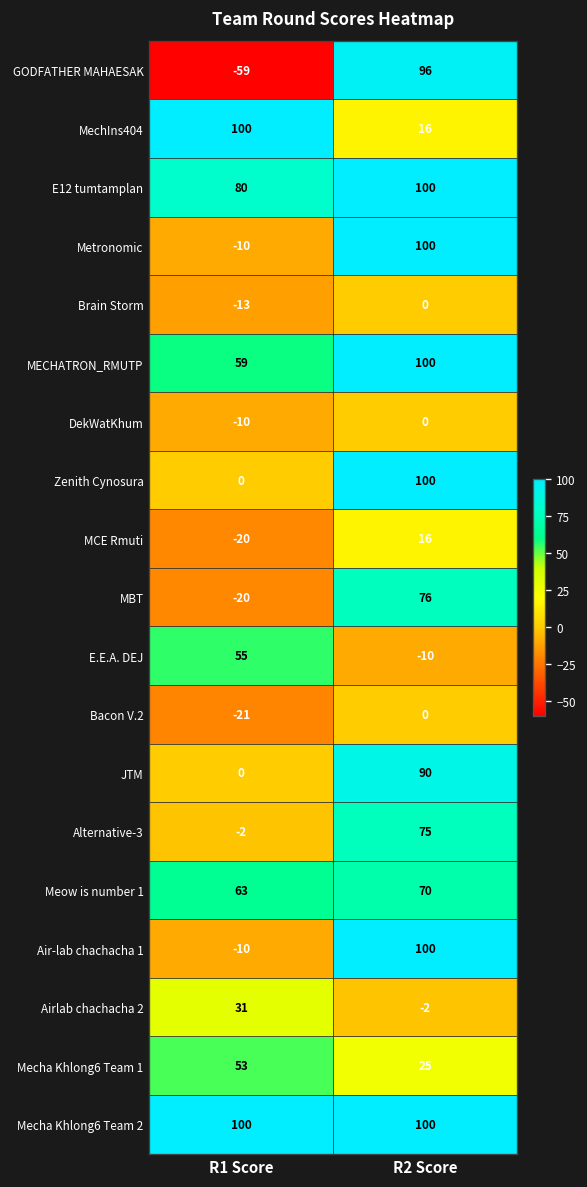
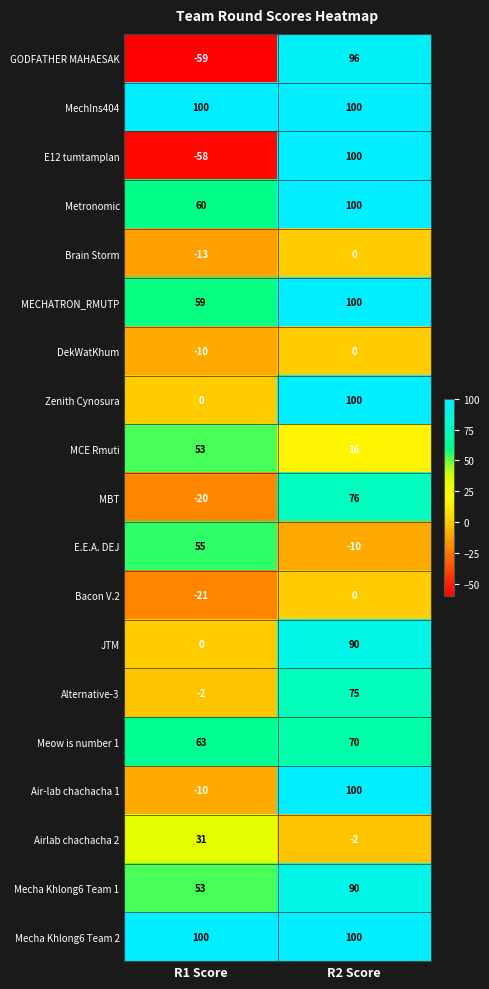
  {
    "GODFATHER MAHAESAK": {
      "R1 Score": -59,
      "R2 Score": 96
    },
    "MechIns404": {
      "R1 Score": 100,
-     "R2 Score": 16
+     "R2 Score": 100
    },
    "E12 tumtamplan": {
-     "R1 Score": 80,
+     "R1 Score": -58,
      "R2 Score": 100
    },
    "Metronomic": {
-     "R1 Score": -10,
+     "R1 Score": 60,
      "R2 Score": 100
    },
    "Brain Storm": {
      "R1 Score": -13,
      "R2 Score": 0
    },
    "MECHATRON_RMUTP": {
      "R1 Score": 59,
      "R2 Score": 100
    },
    "DekWatKhum": {
      "R1 Score": -10,
      "R2 Score": 0
    },
    "Zenith Cynosura": {
      "R1 Score": 0,
      "R2 Score": 100
    },
    "MCE Rmuti": {
-     "R1 Score": -20,
+     "R1 Score": 53,
      "R2 Score": 16
    },
    "MBT": {
      "R1 Score": -20,
      "R2 Score": 76
    },
    "E.E.A. DEJ": {
      "R1 Score": 55,
      "R2 Score": -10
    },
    "Bacon V.2": {
      "R1 Score": -21,
      "R2 Score": 0
    },
    "JTM": {
      "R1 Score": 0,
      "R2 Score": 90
    },
    "Alternative-3": {
      "R1 Score": -2,
      "R2 Score": 75
    },
    "Meow is number 1": {
      "R1 Score": 63,
      "R2 Score": 70
    },
    "Air-lab chachacha 1": {
      "R1 Score": -10,
      "R2 Score": 100
    },
    "Airlab chachacha 2": {
      "R1 Score": 31,
      "R2 Score": -2
    },
    "Mecha Khlong6 Team 1": {
      "R1 Score": 53,
-     "R2 Score": 25
+     "R2 Score": 90
    },
    "Mecha Khlong6 Team 2": {
      "R1 Score": 100,
      "R2 Score": 100
    }
  }
